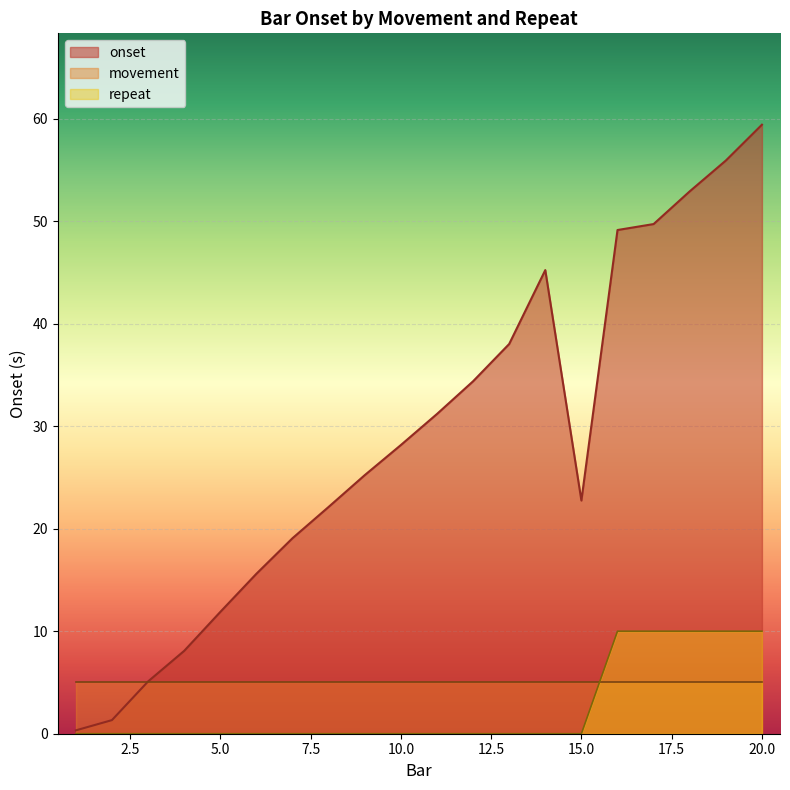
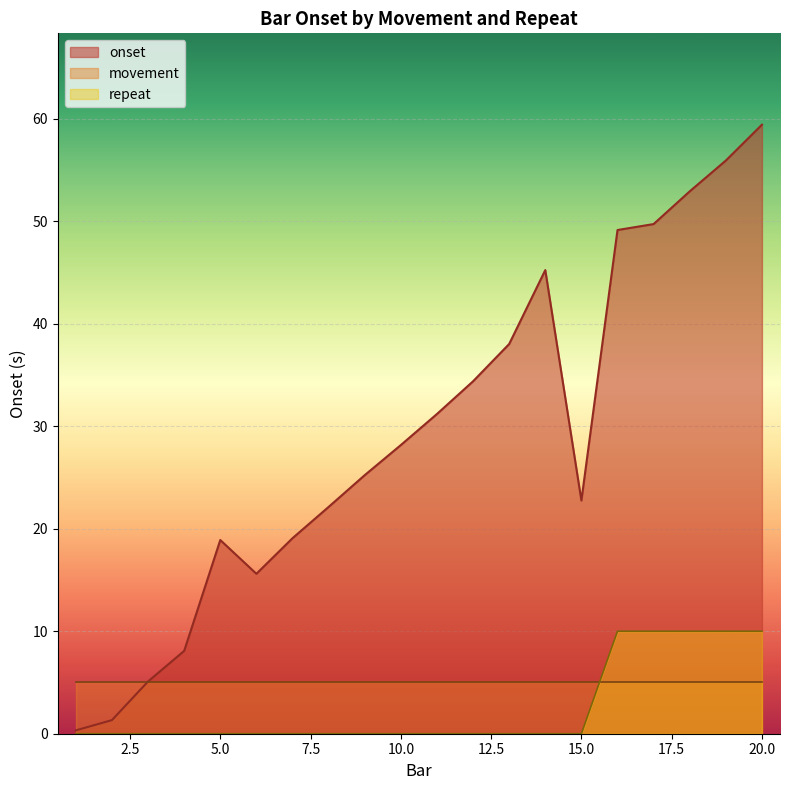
  {
    "onset": {
-     "5.0": 11.9,
+     "5.0": 18.9,
      "10.0": 28.2,
      "15.0": 22.7,
      "20.0": 59.4
    }
  }
